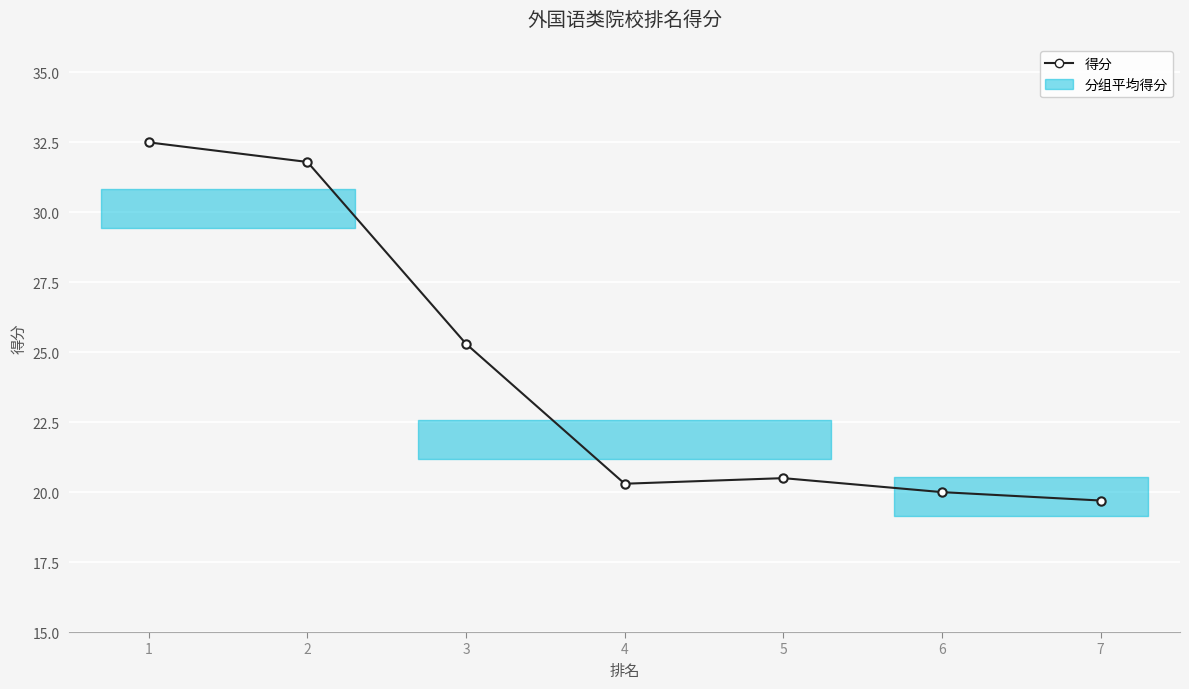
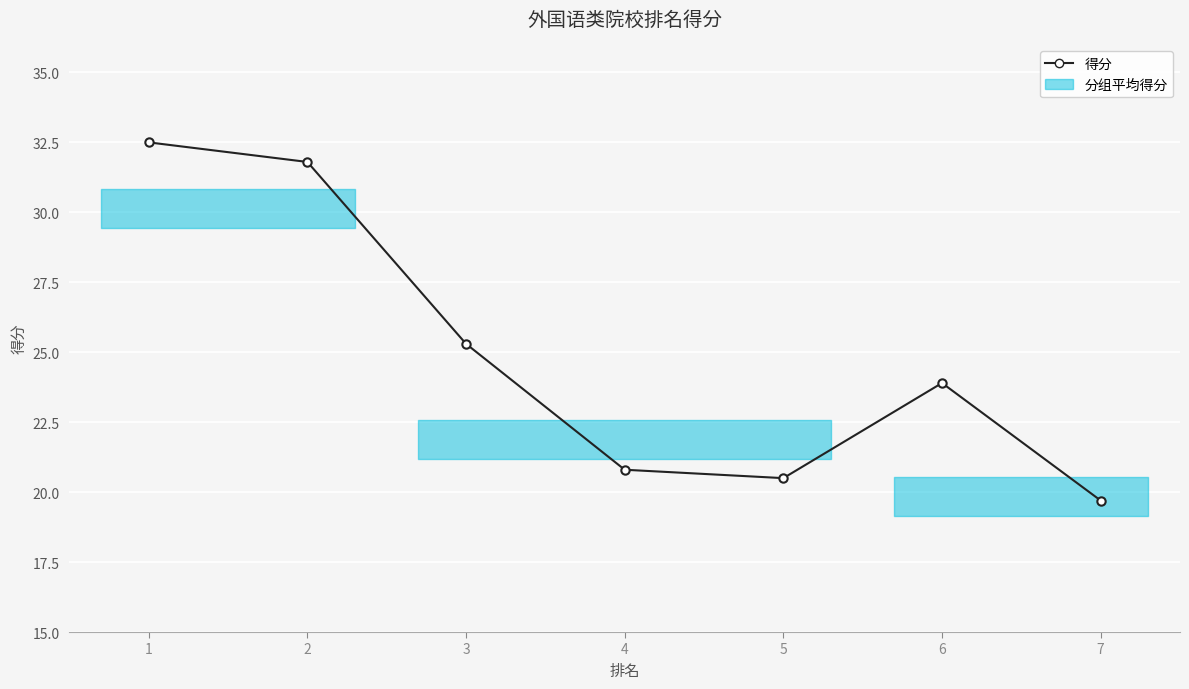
  {
    "得分": {
      "1": 32.5,
      "2": 31.8,
      "3": 25.3,
-     "4": 20.3,
+     "4": 20.8,
      "5": 20.5,
-     "6": 20.0,
+     "6": 23.9,
      "7": 19.7
    }
  }
